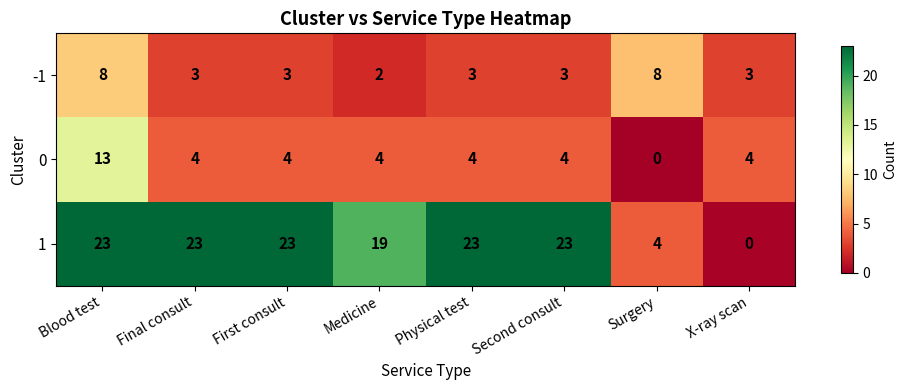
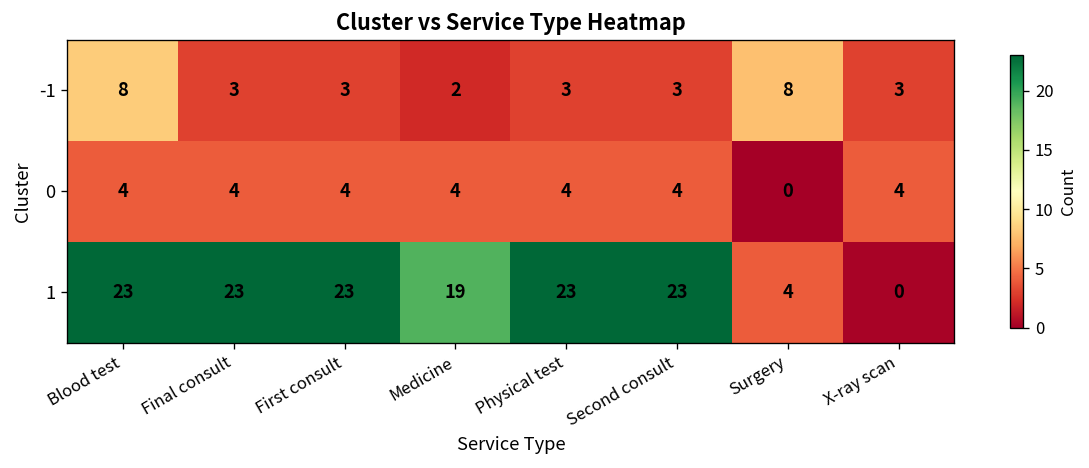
  {
    "-1": {
      "Blood test": 8,
      "Final consult": 3,
      "First consult": 3,
      "Medicine": 2,
      "Physical test": 3,
      "Second consult": 3,
      "Surgery": 8,
      "X-ray scan": 3
    },
    "0": {
-     "Blood test": 13,
+     "Blood test": 4,
      "Final consult": 4,
      "First consult": 4,
      "Medicine": 4,
      "Physical test": 4,
      "Second consult": 4,
      "Surgery": 0,
      "X-ray scan": 4
    },
    "1": {
      "Blood test": 23,
      "Final consult": 23,
      "First consult": 23,
      "Medicine": 19,
      "Physical test": 23,
      "Second consult": 23,
      "Surgery": 4,
      "X-ray scan": 0
    }
  }
